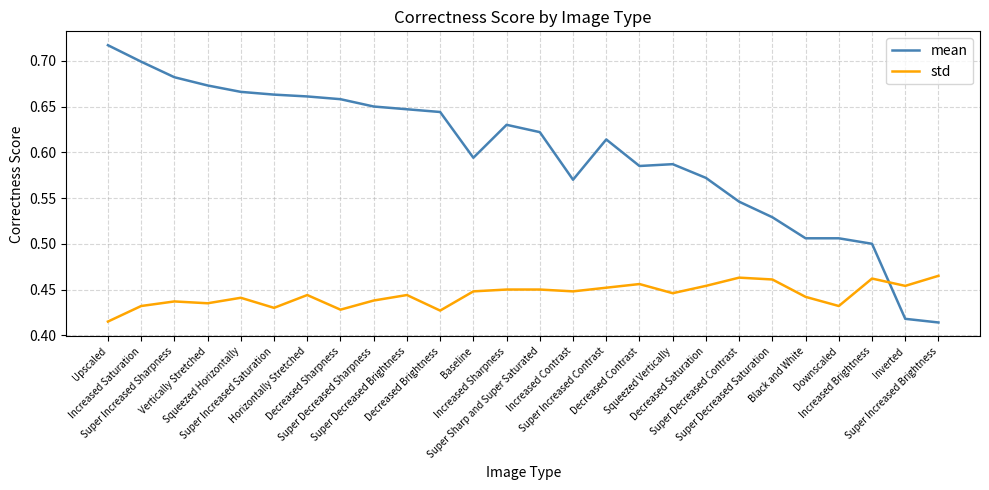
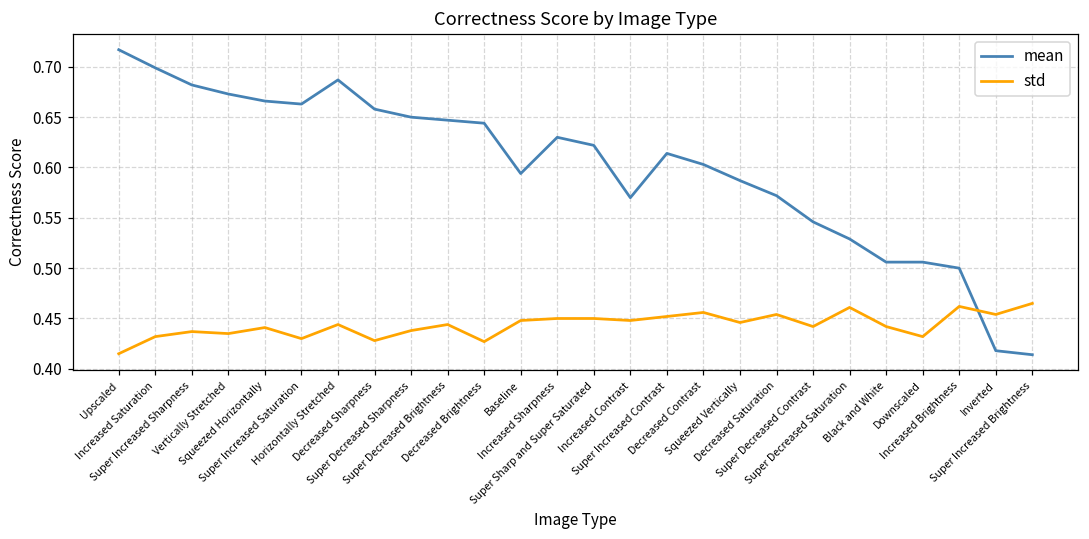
  {
    "mean": {
      "Upscaled": 0.72,
      "Increased Saturation": 0.70,
      "Super Increased Sharpness": 0.68,
      "Vertically Stretched": 0.67,
      "Squeezed Horizontally": 0.67,
      "Super Increased Saturation": 0.66,
-     "Horizontally Stretched": 0.66,
+     "Horizontally Stretched": 0.69,
      "Decreased Sharpness": 0.66,
      "Super Decreased Sharpness": 0.65,
      "Super Decreased Brightness": 0.65,
      "Decreased Brightness": 0.64,
      "Baseline": 0.59,
      "Increased Sharpness": 0.63,
      "Super Sharp and Super Saturated": 0.62,
      "Increased Contrast": 0.57,
      "Super Increased Contrast": 0.61,
-     "Decreased Contrast": 0.59,
+     "Decreased Contrast": 0.60,
      "Squeezed Vertically": 0.59,
      "Decreased Saturation": 0.57,
      "Super Decreased Contrast": 0.55,
      "Super Decreased Saturation": 0.53,
      "Black and White": 0.51,
      "Downscaled": 0.51,
      "Increased Brightness": 0.50,
      "Inverted": 0.42,
      "Super Increased Brightness": 0.41
    },
    "std": {
      "Upscaled": 0.42,
      "Increased Saturation": 0.43,
      "Super Increased Sharpness": 0.44,
      "Vertically Stretched": 0.44,
      "Squeezed Horizontally": 0.44,
      "Super Increased Saturation": 0.43,
      "Horizontally Stretched": 0.44,
      "Decreased Sharpness": 0.43,
      "Super Decreased Sharpness": 0.44,
      "Super Decreased Brightness": 0.44,
      "Decreased Brightness": 0.43,
      "Baseline": 0.45,
      "Increased Sharpness": 0.45,
      "Super Sharp and Super Saturated": 0.45,
      "Increased Contrast": 0.45,
      "Super Increased Contrast": 0.45,
      "Decreased Contrast": 0.46,
      "Squeezed Vertically": 0.45,
      "Decreased Saturation": 0.45,
-     "Super Decreased Contrast": 0.46,
+     "Super Decreased Contrast": 0.44,
      "Super Decreased Saturation": 0.46,
      "Black and White": 0.44,
      "Downscaled": 0.43,
      "Increased Brightness": 0.46,
      "Inverted": 0.45,
      "Super Increased Brightness": 0.47
    }
  }
